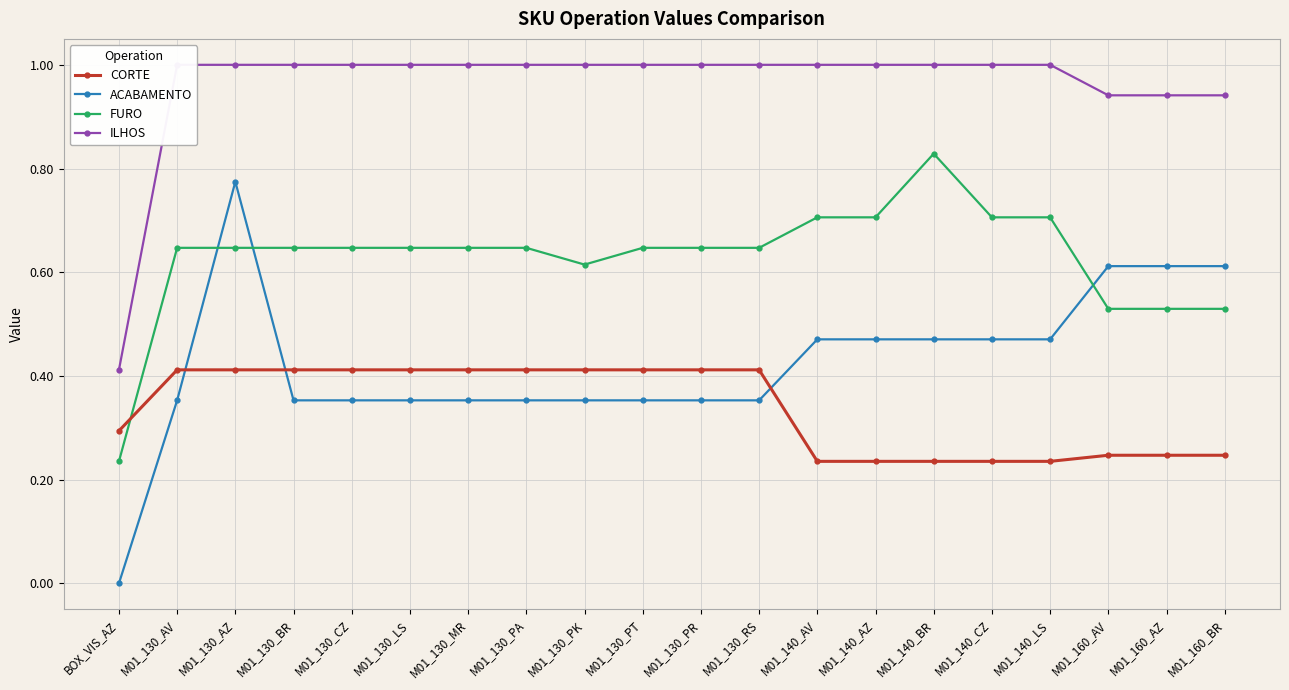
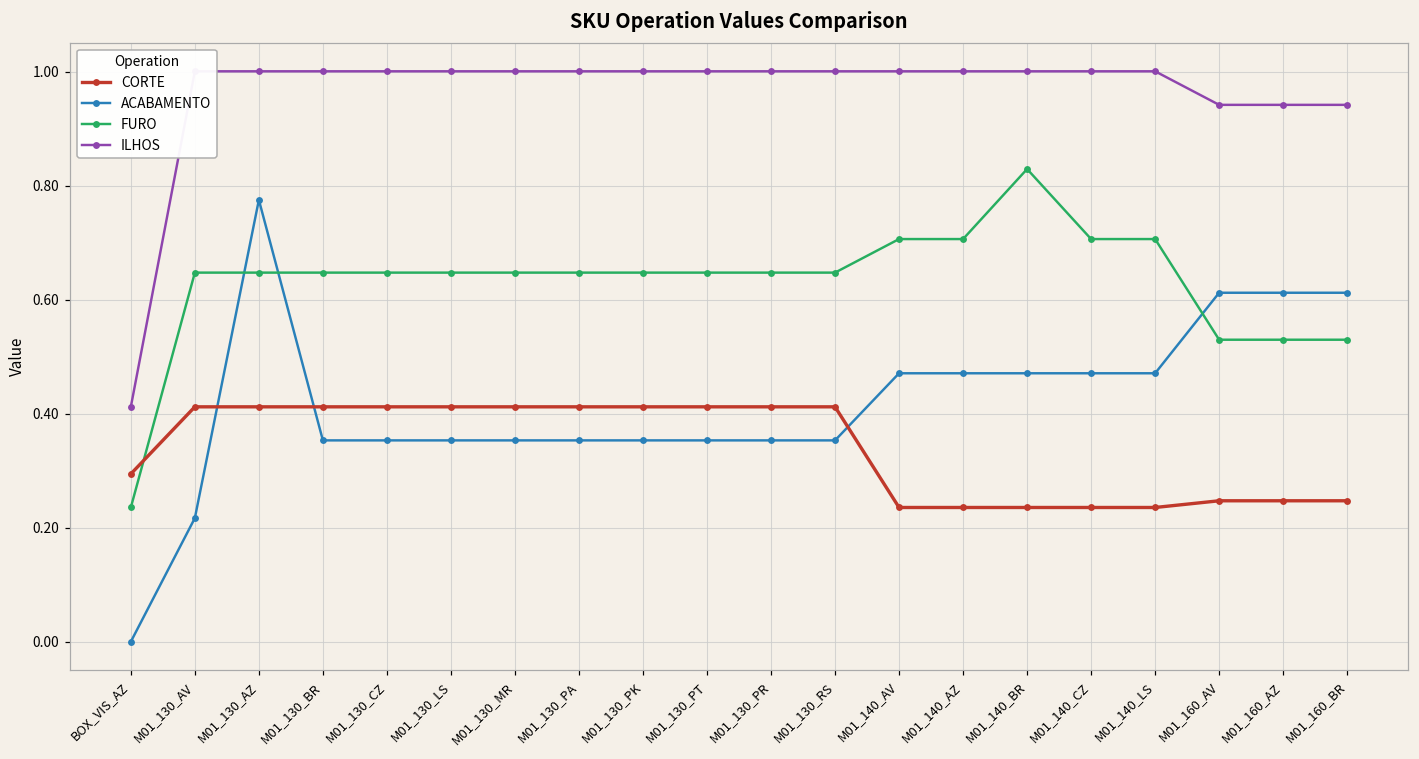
  {
    "CORTE": {
      "BOX_VIS_AZ": 0.29,
      "M01_130_AV": 0.41,
      "M01_130_AZ": 0.41,
      "M01_130_BR": 0.41,
      "M01_130_CZ": 0.41,
      "M01_130_LS": 0.41,
      "M01_130_MR": 0.41,
      "M01_130_PA": 0.41,
      "M01_130_PK": 0.41,
      "M01_130_PT": 0.41,
      "M01_130_PR": 0.41,
      "M01_130_RS": 0.41,
      "M01_140_AV": 0.24,
      "M01_140_AZ": 0.24,
      "M01_140_BR": 0.24,
      "M01_140_CZ": 0.24,
      "M01_140_LS": 0.24,
      "M01_160_AV": 0.25,
      "M01_160_AZ": 0.25,
      "M01_160_BR": 0.25
    },
    "ACABAMENTO": {
      "BOX_VIS_AZ": 0.00,
-     "M01_130_AV": 0.35,
+     "M01_130_AV": 0.22,
      "M01_130_AZ": 0.77,
      "M01_130_BR": 0.35,
      "M01_130_CZ": 0.35,
      "M01_130_LS": 0.35,
      "M01_130_MR": 0.35,
      "M01_130_PA": 0.35,
      "M01_130_PK": 0.35,
      "M01_130_PT": 0.35,
      "M01_130_PR": 0.35,
      "M01_130_RS": 0.35,
      "M01_140_AV": 0.47,
      "M01_140_AZ": 0.47,
      "M01_140_BR": 0.47,
      "M01_140_CZ": 0.47,
      "M01_140_LS": 0.47,
      "M01_160_AV": 0.61,
      "M01_160_AZ": 0.61,
      "M01_160_BR": 0.61
    },
    "FURO": {
      "BOX_VIS_AZ": 0.24,
      "M01_130_AV": 0.65,
      "M01_130_AZ": 0.65,
      "M01_130_BR": 0.65,
      "M01_130_CZ": 0.65,
      "M01_130_LS": 0.65,
      "M01_130_MR": 0.65,
      "M01_130_PA": 0.65,
-     "M01_130_PK": 0.62,
+     "M01_130_PK": 0.65,
      "M01_130_PT": 0.65,
      "M01_130_PR": 0.65,
      "M01_130_RS": 0.65,
      "M01_140_AV": 0.71,
      "M01_140_AZ": 0.71,
      "M01_140_BR": 0.83,
      "M01_140_CZ": 0.71,
      "M01_140_LS": 0.71,
      "M01_160_AV": 0.53,
      "M01_160_AZ": 0.53,
      "M01_160_BR": 0.53
    },
    "ILHOS": {
      "BOX_VIS_AZ": 0.41,
      "M01_130_AZ": 1.00,
      "M01_130_BR": 1.00,
      "M01_130_CZ": 1.00,
      "M01_130_LS": 1.00,
      "M01_130_MR": 1.00,
      "M01_130_PA": 1.00,
      "M01_130_PK": 1.00,
      "M01_130_PT": 1.00,
      "M01_130_PR": 1.00,
      "M01_130_RS": 1.00,
      "M01_140_AV": 1.00,
      "M01_140_AZ": 1.00,
      "M01_140_BR": 1.00,
      "M01_140_CZ": 1.00,
      "M01_140_LS": 1.00,
      "M01_160_AV": 0.94,
      "M01_160_AZ": 0.94,
      "M01_160_BR": 0.94
    }
  }
